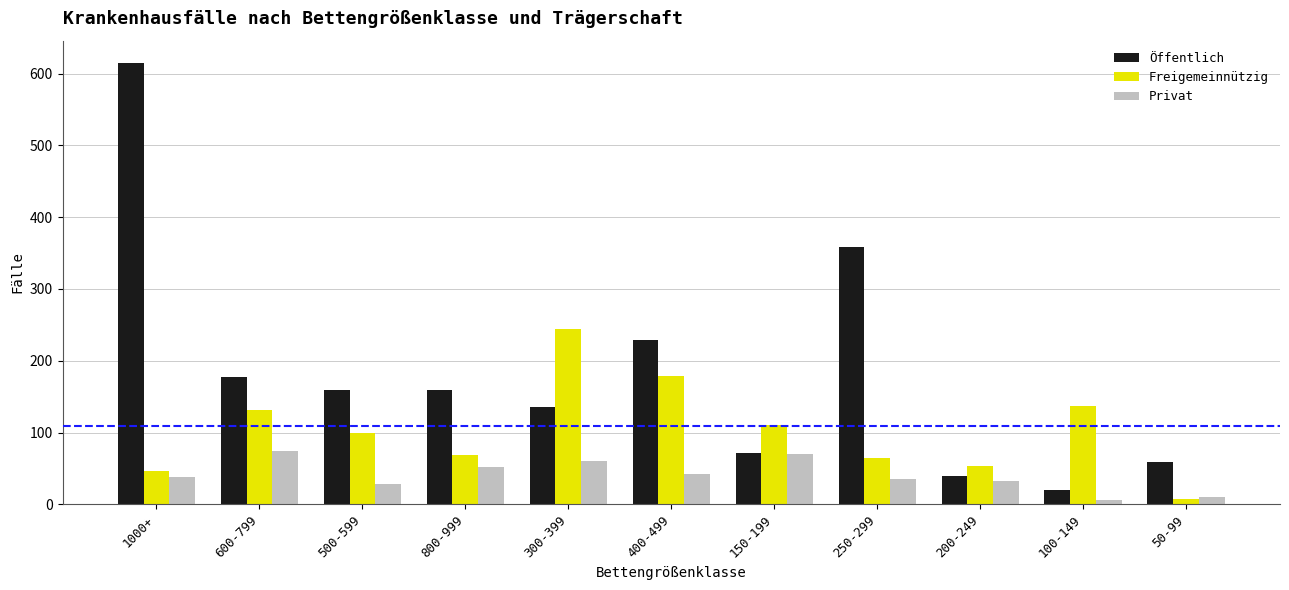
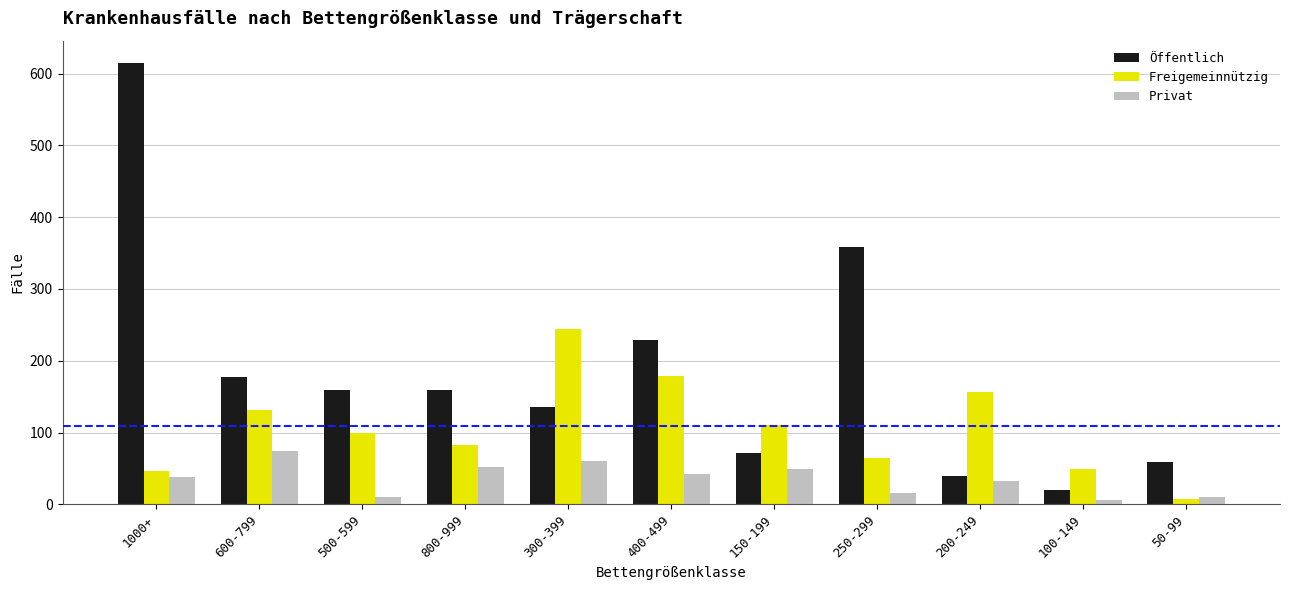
  {
    "Öffentlich": {
      "1000+": 620,
      "600-799": 180,
      "500-599": 160,
      "800-999": 160,
      "300-399": 140,
      "400-499": 230,
      "150-199": 70,
      "250-299": 360,
      "200-249": 40,
      "100-149": 20,
      "50-99": 60
    },
    "Freigemeinnützig": {
      "1000+": 50,
      "600-799": 130,
      "500-599": 100,
-     "800-999": 70,
+     "800-999": 80,
      "300-399": 240,
      "400-499": 180,
      "150-199": 110,
      "250-299": 70,
-     "200-249": 50,
-     "100-149": 140,
+     "200-249": 160,
+     "100-149": 50,
      "50-99": 10
    },
    "Privat": {
      "1000+": 40,
      "600-799": 80,
-     "500-599": 30,
+     "500-599": 10,
      "800-999": 50,
      "300-399": 60,
      "400-499": 40,
-     "150-199": 70,
-     "250-299": 40,
+     "150-199": 50,
+     "250-299": 20,
      "200-249": 30,
      "100-149": 10,
      "50-99": 10
    }
  }
